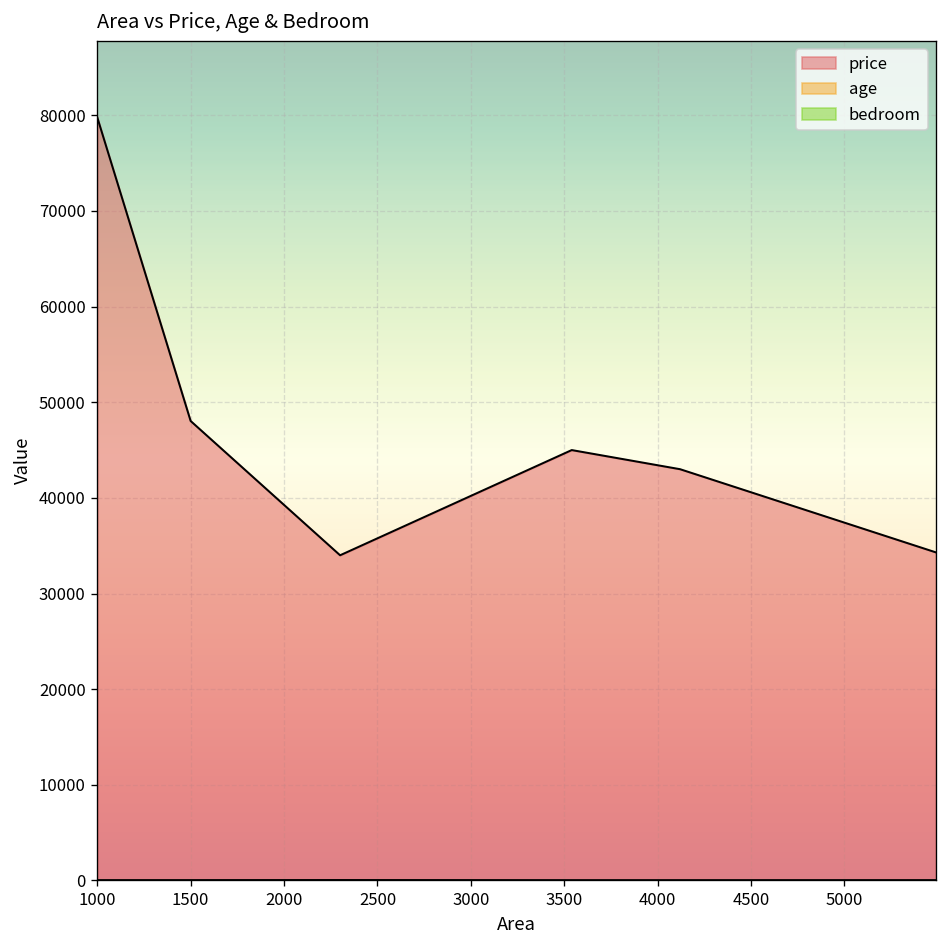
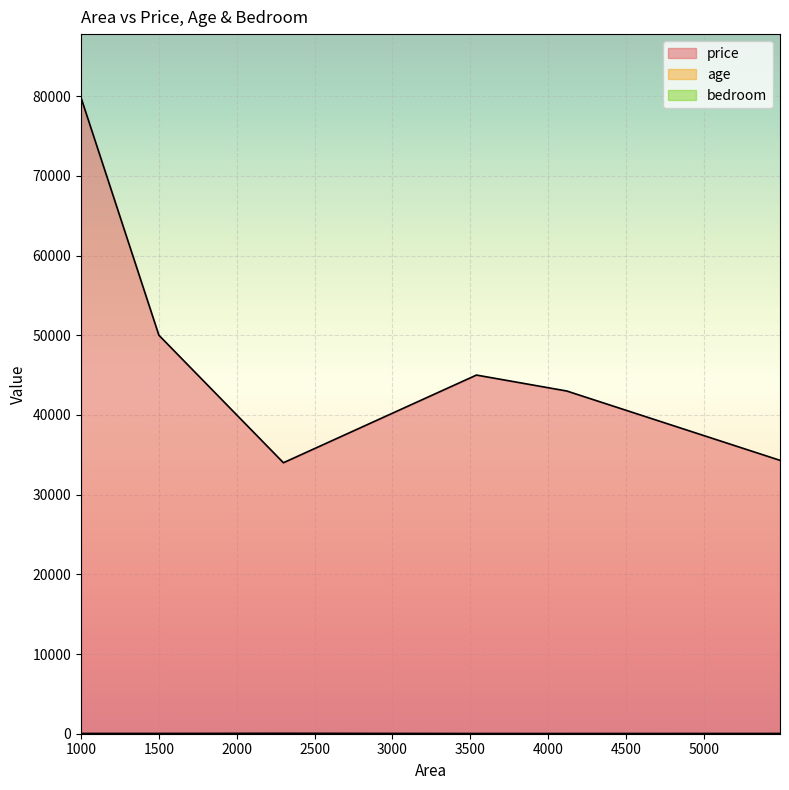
  {
    "price": {
      "1000": 80000,
-     "1500": 48000
+     "1500": 50000
    }
  }
